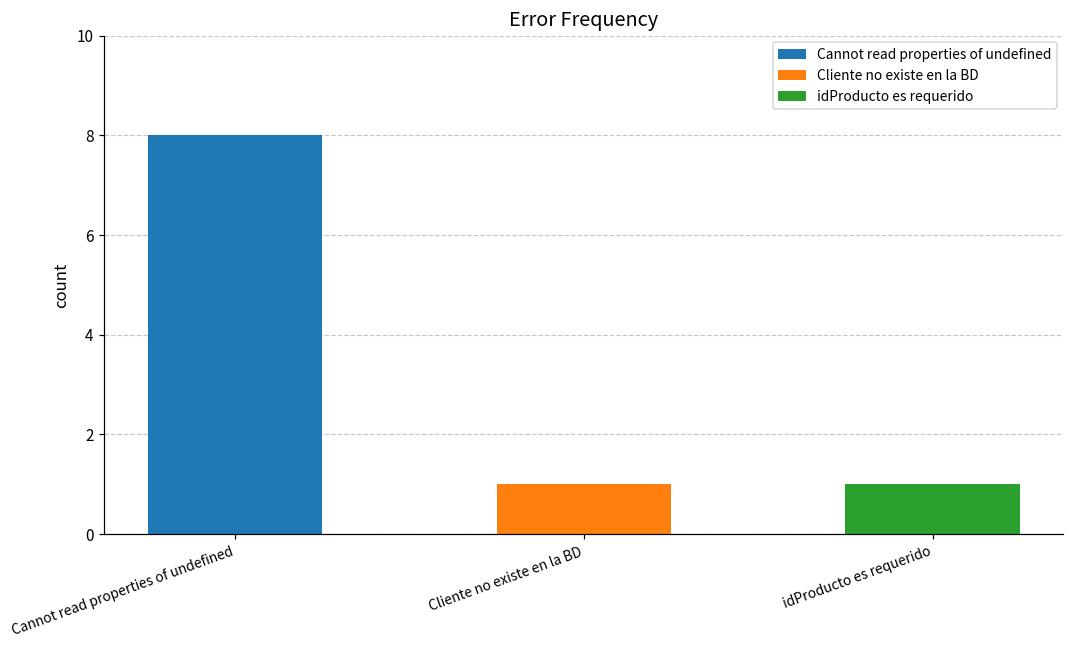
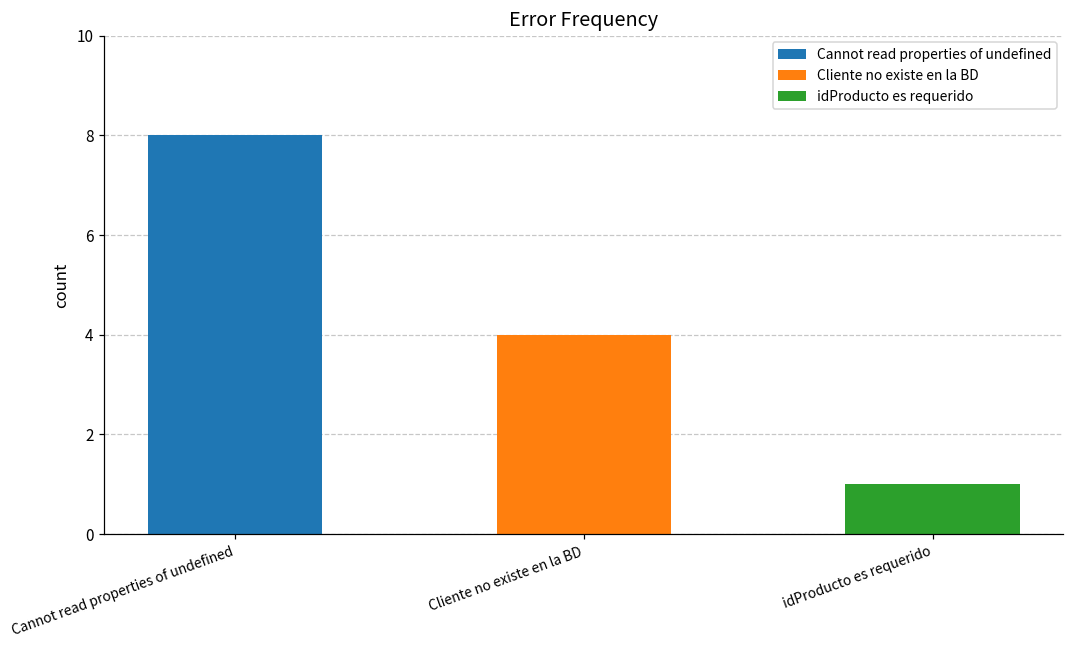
  {
    "Cliente no existe en la BD": {
-     "Cliente no existe en la BD": 1
+     "Cliente no existe en la BD": 4
    },
    "idProducto es requerido": {
      "idProducto es requerido": 1
    }
  }
